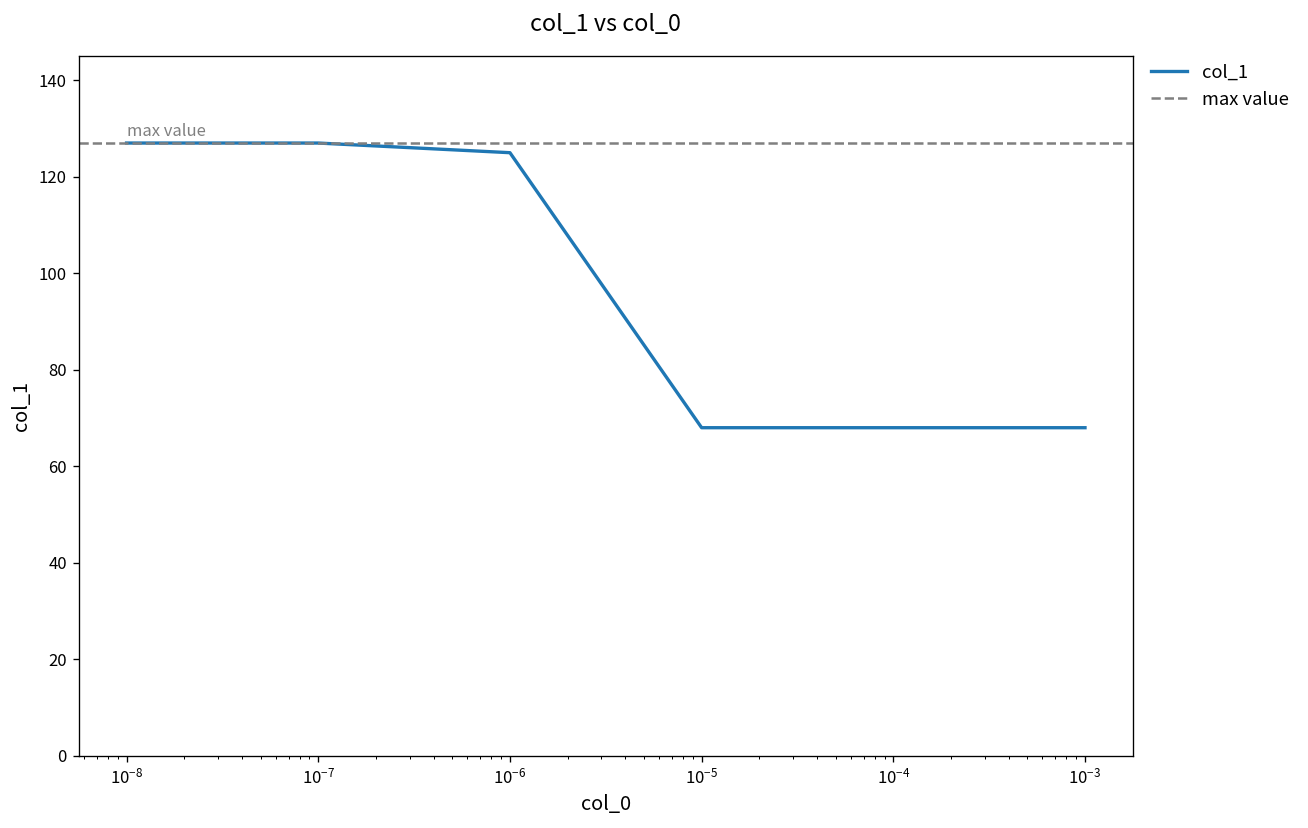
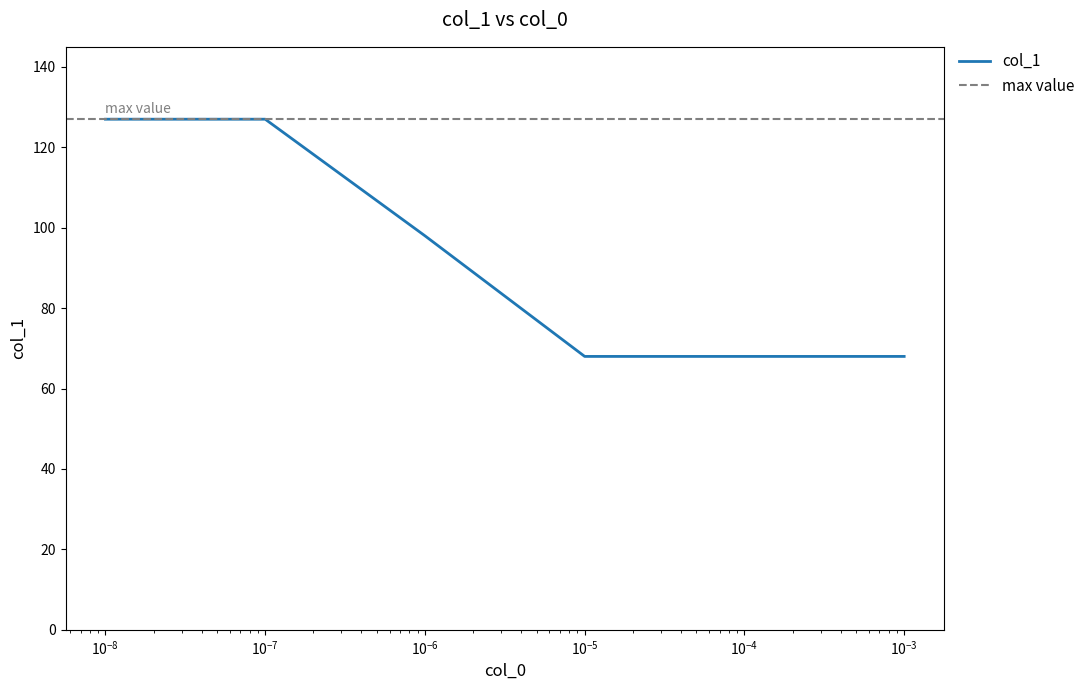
  {
    "10^-8": 127,
    "10^-7": 127,
-   "10^-6": 125,
+   "10^-6": 98,
    "10^-5": 68,
    "10^-4": 68,
    "10^-3": 68
  }
